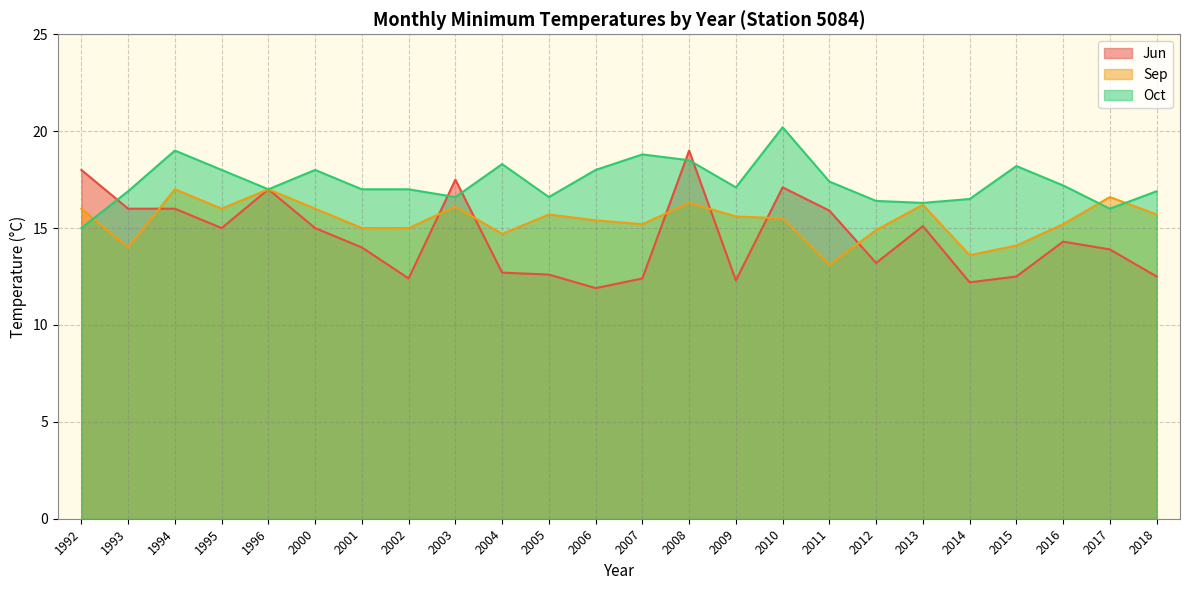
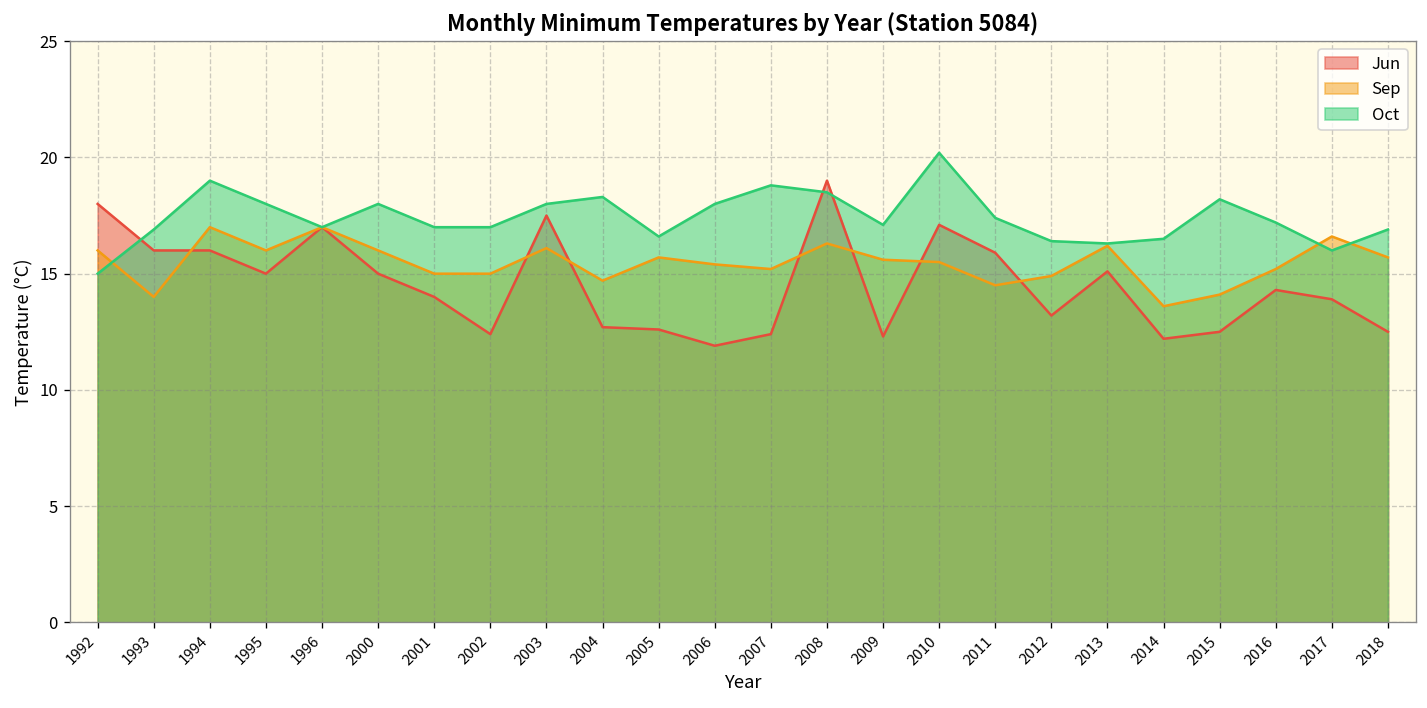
  {
    "Jun": {
      "1992": 18.0,
      "1993": 16.0,
      "1994": 16.0,
      "1995": 15.0,
      "2000": 15.0,
      "2001": 14.0,
      "2002": 12.4,
      "2003": 17.5,
      "2004": 12.7,
      "2005": 12.6,
      "2006": 11.9,
      "2007": 12.4,
      "2008": 19.0,
      "2009": 12.3,
      "2010": 17.1,
      "2011": 15.9,
      "2012": 13.2,
      "2013": 15.1,
      "2014": 12.2,
      "2015": 12.5,
      "2016": 14.3,
      "2017": 13.9,
      "2018": 12.5
    },
    "Sep": {
      "1992": 16.0,
      "1993": 14.0,
      "1994": 17.0,
      "1995": 16.0,
      "2000": 16.0,
      "2001": 15.0,
      "2002": 15.0,
      "2003": 16.1,
      "2004": 14.7,
      "2005": 15.7,
      "2006": 15.4,
      "2007": 15.2,
      "2008": 16.3,
      "2009": 15.6,
      "2010": 15.5,
-     "2011": 13.1,
+     "2011": 14.5,
      "2012": 14.9,
      "2014": 13.6,
      "2015": 14.1,
      "2016": 15.2,
      "2017": 16.6,
      "2018": 15.7
    },
    "Oct": {
      "1992": 15.0,
      "1993": 16.9,
      "1994": 19.0,
      "1995": 18.0,
      "2000": 18.0,
      "2001": 17.0,
      "2002": 17.0,
-     "2003": 16.6,
+     "2003": 18.0,
      "2004": 18.3,
      "2005": 16.6,
      "2006": 18.0,
      "2007": 18.8,
      "2008": 18.5,
      "2009": 17.1,
      "2010": 20.2,
      "2011": 17.4,
      "2012": 16.4,
      "2014": 16.5,
      "2015": 18.2,
      "2016": 17.2,
      "2017": 16.0,
      "2018": 16.9
    }
  }
